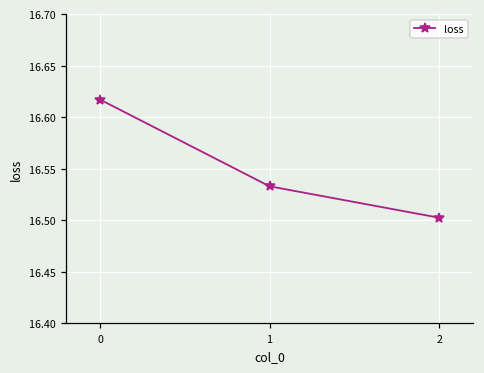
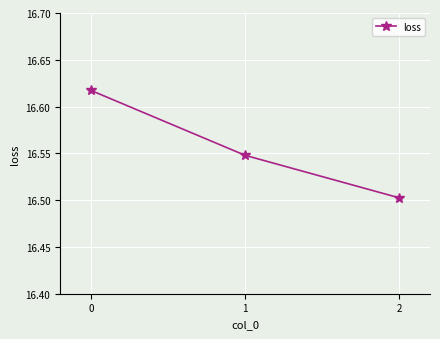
  {
    "0": 16.62,
-   "1": 16.53,
+   "1": 16.55,
    "2": 16.50
  }
